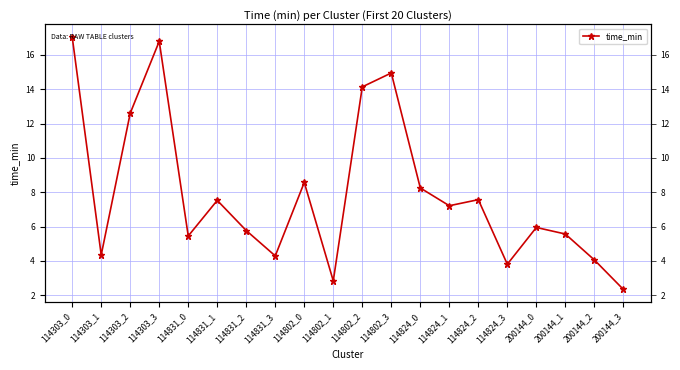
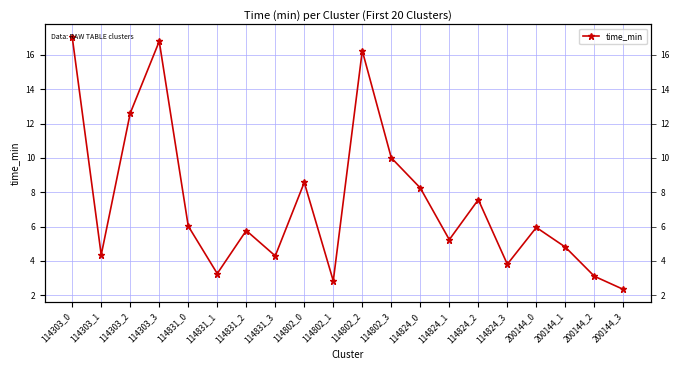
  {
    "114303_0": 17.0,
    "114303_1": 4.4,
    "114303_2": 12.6,
    "114303_3": 16.8,
-   "114831_0": 5.5,
-   "114831_1": 7.5,
+   "114831_0": 6.0,
+   "114831_1": 3.3,
    "114831_2": 5.8,
    "114831_3": 4.3,
    "114802_0": 8.6,
    "114802_1": 2.8,
-   "114802_2": 14.1,
-   "114802_3": 14.9,
+   "114802_2": 16.2,
+   "114802_3": 10.0,
    "114824_0": 8.2,
-   "114824_1": 7.2,
+   "114824_1": 5.2,
    "114824_2": 7.6,
    "114824_3": 3.8,
    "200144_0": 6.0,
-   "200144_1": 5.6,
-   "200144_2": 4.1,
+   "200144_1": 4.8,
+   "200144_2": 3.1,
    "200144_3": 2.3
  }
